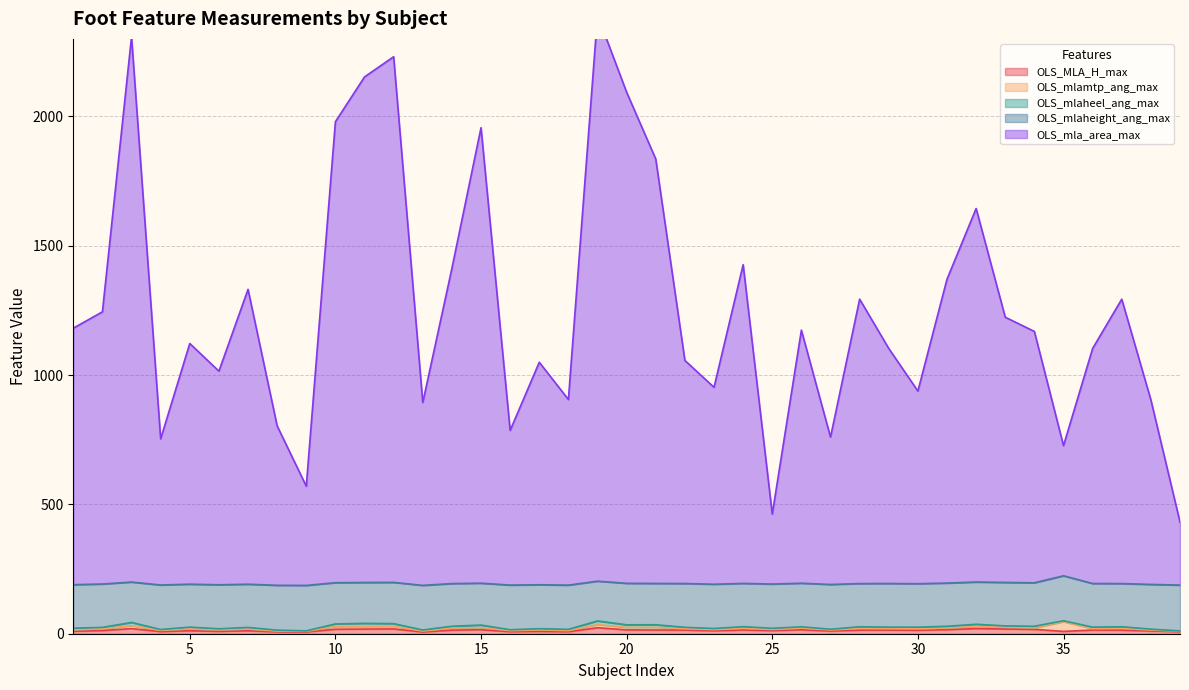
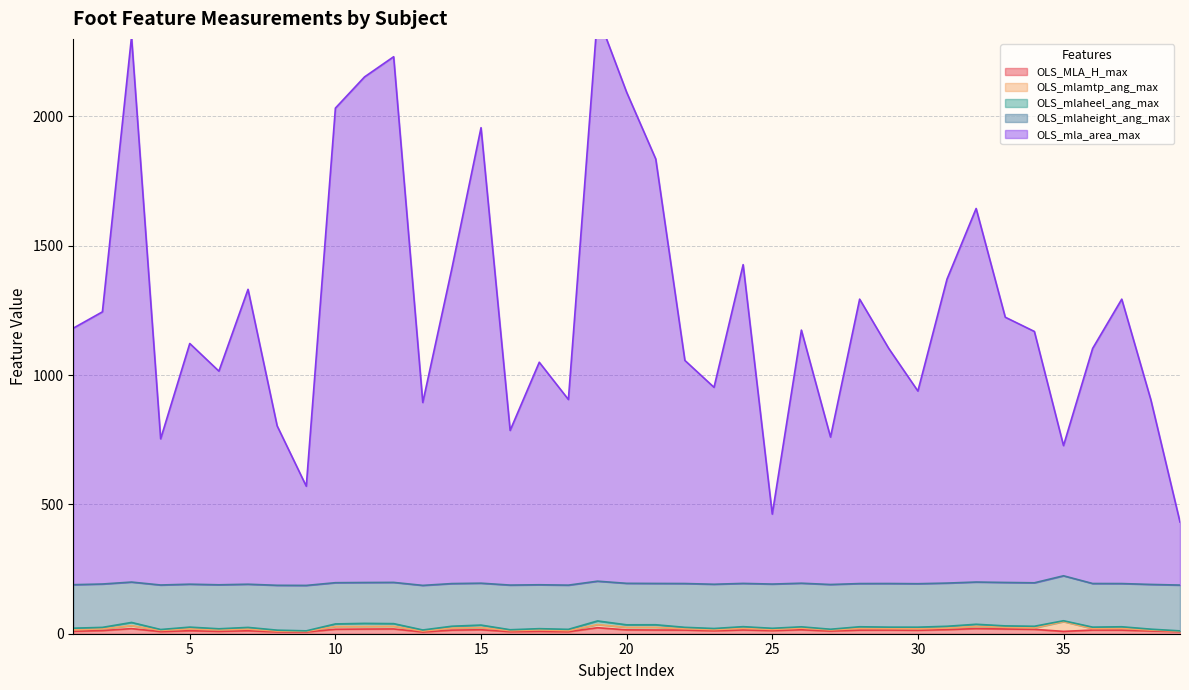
  {
    "OLS_MLA_H_max": {
      "10": 20,
      "20": 10,
      "35": 10
    },
    "OLS_mlamtp_ang_max": {
      "10": 10
    },
    "OLS_mla_area_max": {
      "5": 930,
-     "10": 1780,
+     "10": 1840,
      "15": 1760,
      "20": 1900,
      "25": 270,
      "30": 740,
      "35": 500
    }
  }
